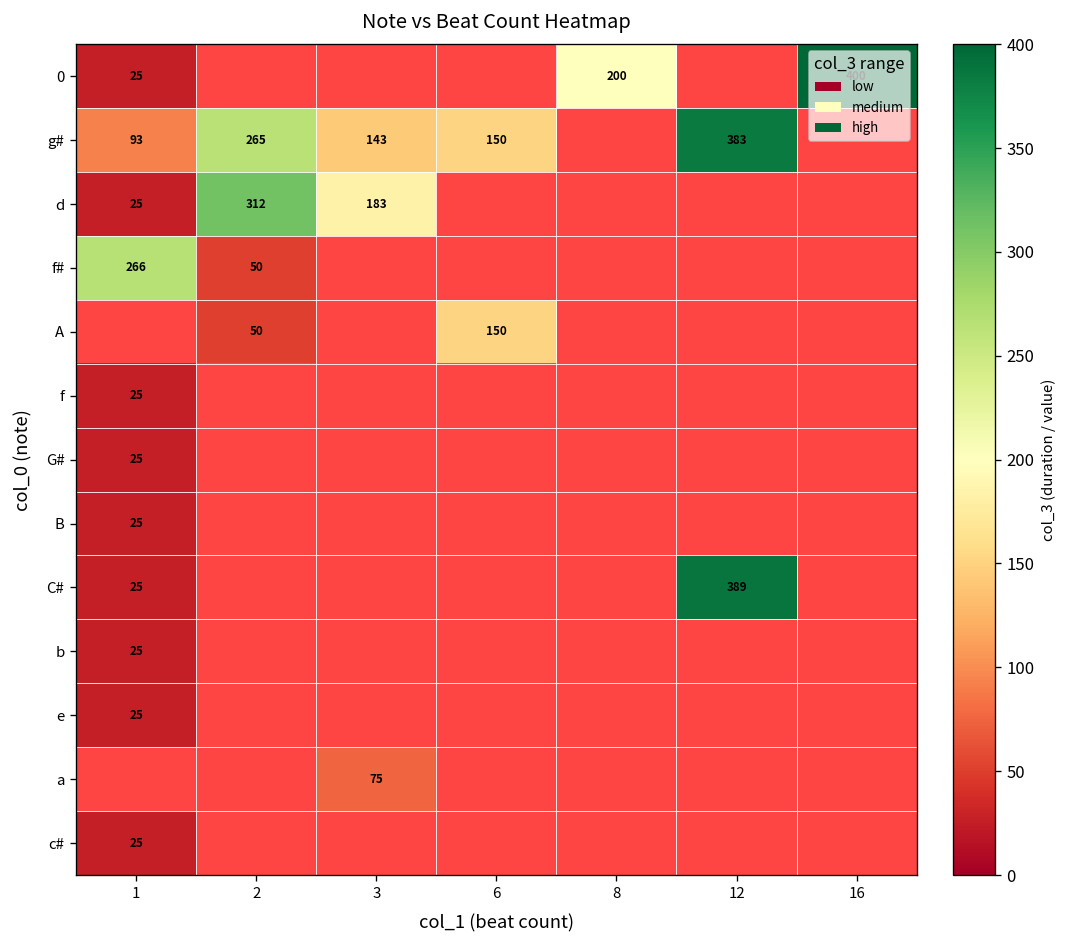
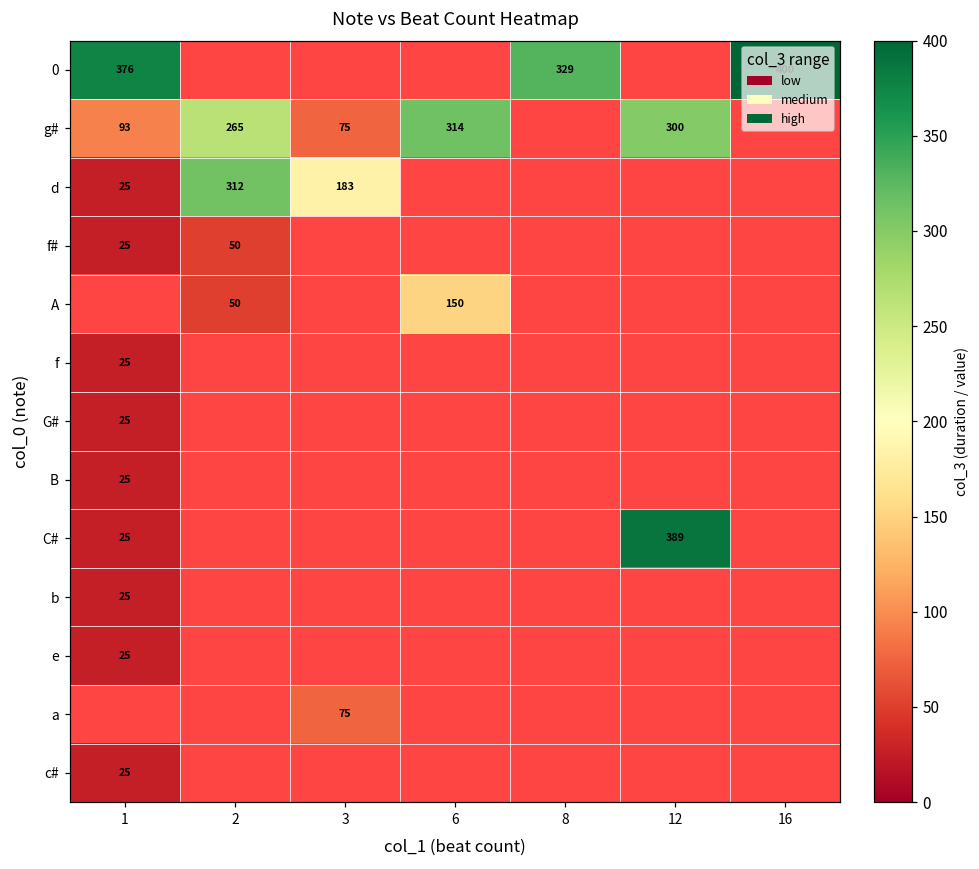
  {
    "0": {
-     "1": 25,
-     "8": 200
+     "1": 376,
+     "8": 329
    },
    "g#": {
      "1": 93,
      "2": 265,
-     "3": 143,
-     "6": 150,
-     "12": 383
+     "3": 75,
+     "6": 314,
+     "12": 300
    },
    "d": {
      "1": 25,
      "2": 312,
      "3": 183
    },
    "f#": {
-     "1": 266,
+     "1": 25,
      "2": 50
    },
    "A": {
      "2": 50,
      "6": 150
    },
    "f": {
      "1": 25
    },
    "G#": {
      "1": 25
    },
    "B": {
      "1": 25
    },
    "C#": {
      "1": 25,
      "12": 389
    },
    "b": {
      "1": 25
    },
    "e": {
      "1": 25
    },
    "a": {
      "3": 75
    },
    "c#": {
      "1": 25
    }
  }
